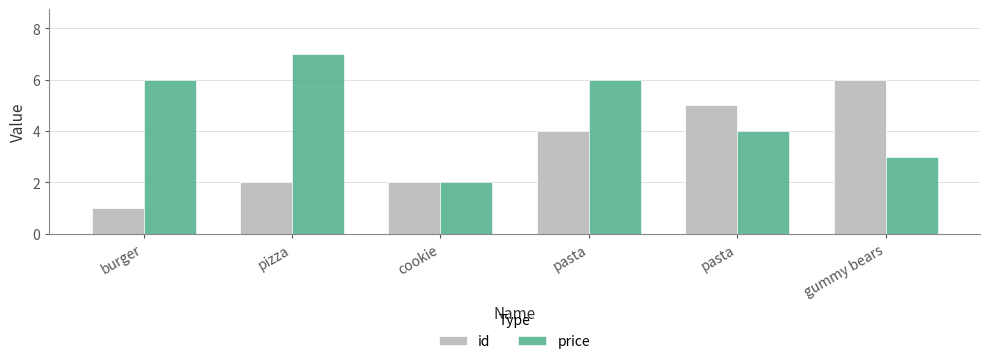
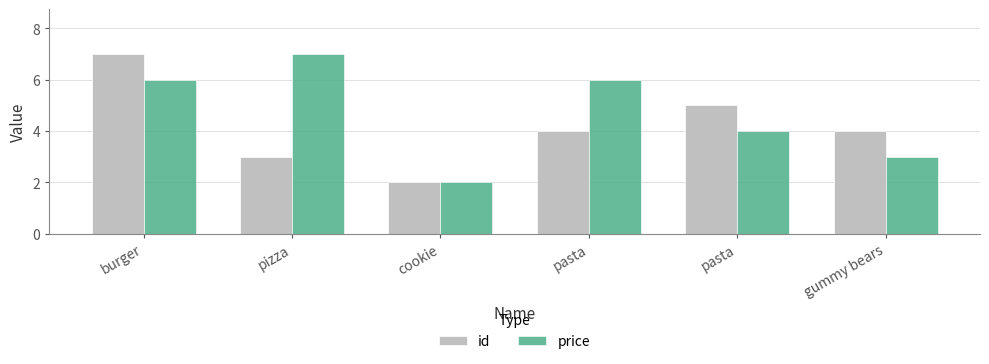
  {
    "id": {
-     "burger": 1,
-     "pizza": 2,
+     "burger": 7,
+     "pizza": 3,
      "cookie": 2,
-     "gummy bears": 6
+     "gummy bears": 4
    },
    "price": {
      "burger": 6,
      "pizza": 7,
      "cookie": 2,
      "gummy bears": 3
    }
  }
